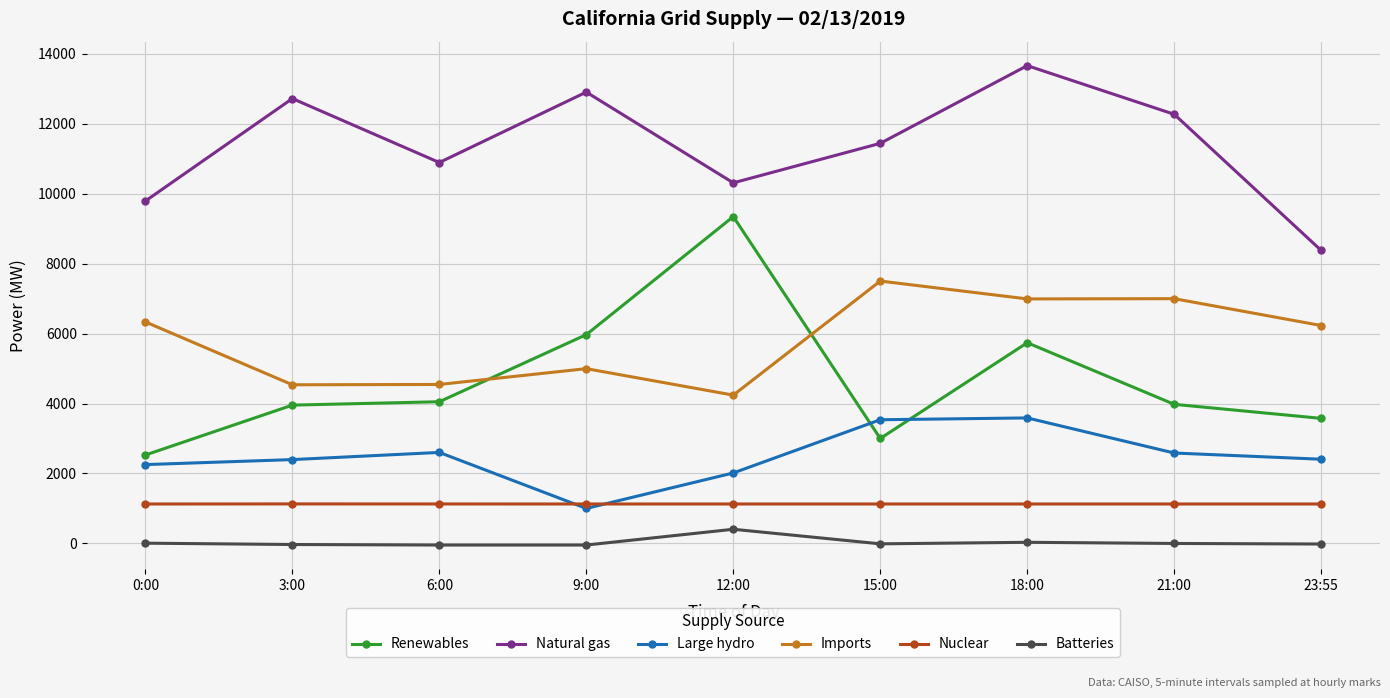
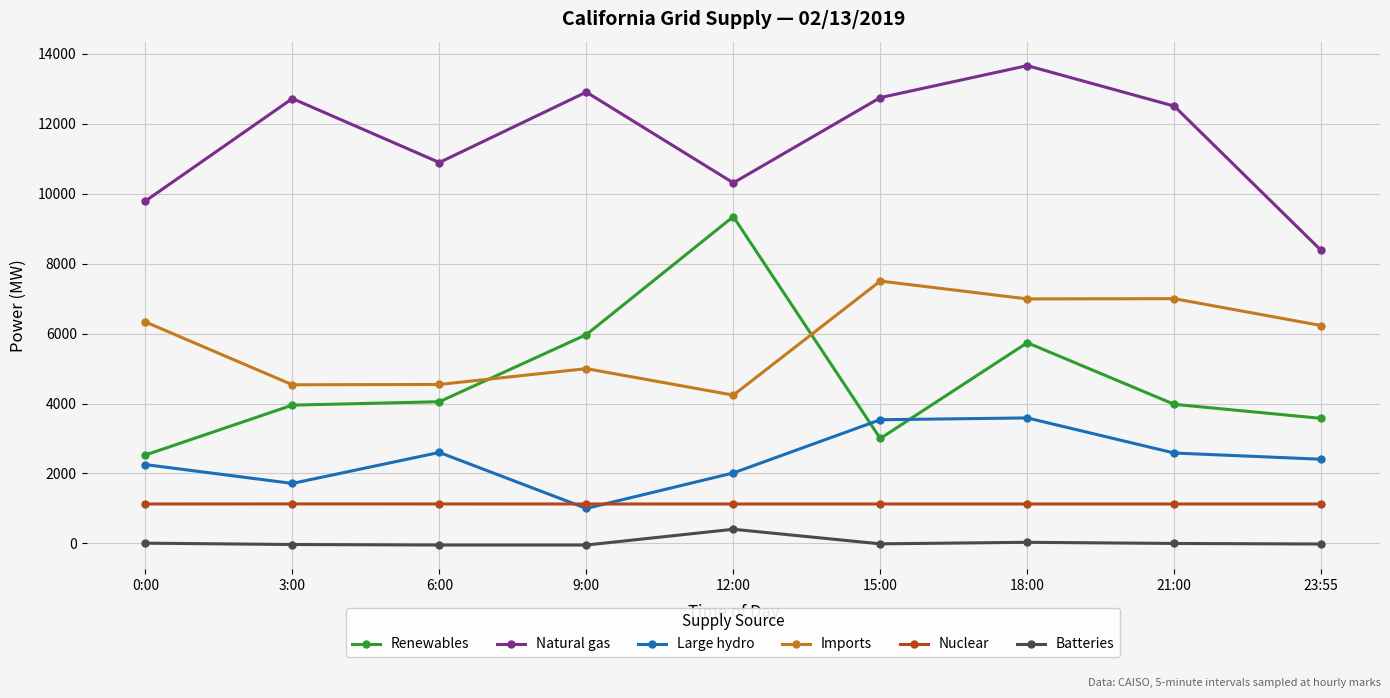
  {
    "Renewables": {
      "0:00": 2500,
      "3:00": 4000,
      "6:00": 4100,
      "9:00": 6000,
      "12:00": 9300,
      "15:00": 3000,
      "18:00": 5700,
      "21:00": 4000,
      "23:55": 3600
    },
    "Natural gas": {
      "0:00": 9800,
      "3:00": 12700,
      "6:00": 10900,
      "9:00": 12900,
      "12:00": 10300,
-     "15:00": 11400,
+     "15:00": 12800,
      "18:00": 13700,
-     "21:00": 12300,
+     "21:00": 12500,
      "23:55": 8400
    },
    "Large hydro": {
      "0:00": 2300,
-     "3:00": 2400,
+     "3:00": 1700,
      "6:00": 2600,
      "9:00": 1000,
      "12:00": 2000,
      "15:00": 3500,
      "18:00": 3600,
      "21:00": 2600,
      "23:55": 2400
    },
    "Batteries": {
      "0:00": 0,
      "3:00": 0,
      "6:00": 0,
      "9:00": 0,
      "12:00": 400,
      "15:00": 0,
      "18:00": 0,
      "21:00": 0,
      "23:55": 0
    }
  }
